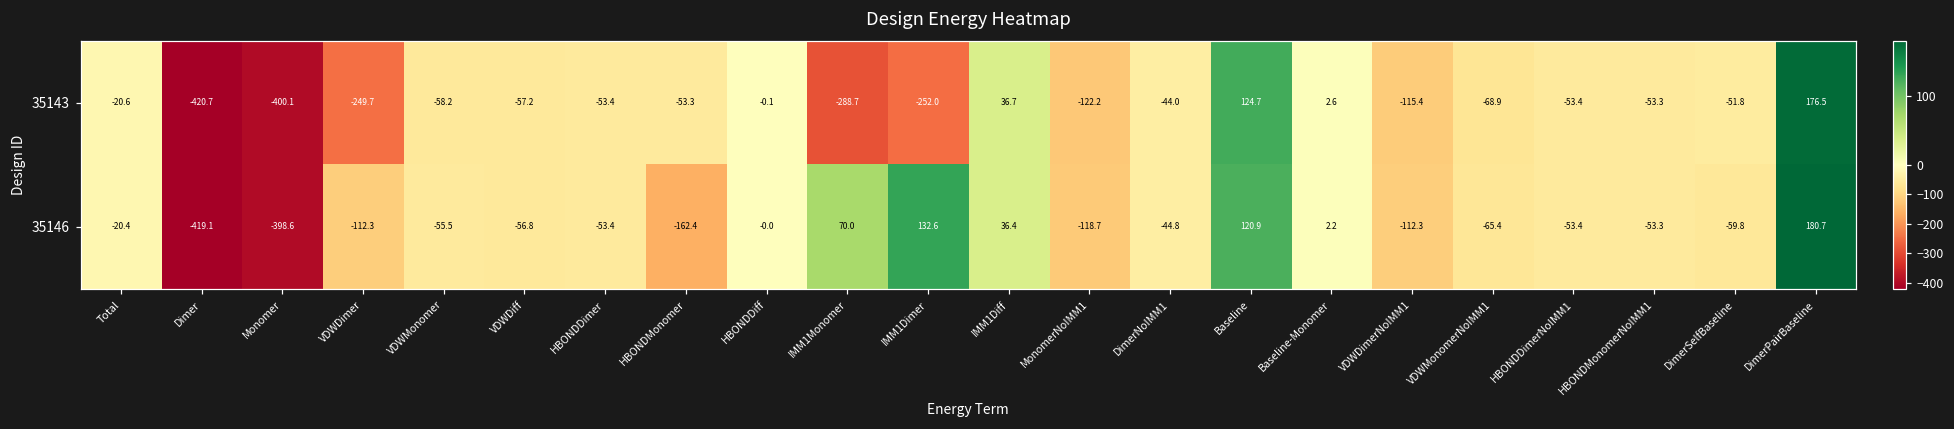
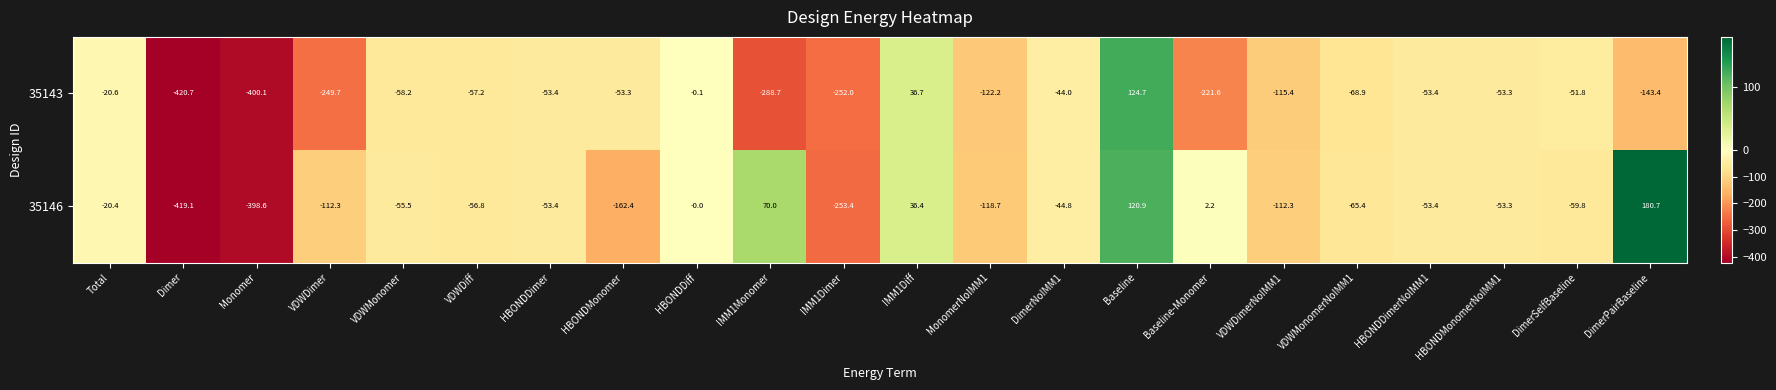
  {
    "35143": {
      "Total": -20.6,
      "Dimer": -420.7,
      "Monomer": -400.1,
      "VDWDimer": -249.7,
      "VDWMonomer": -58.2,
      "VDWDiff": -57.2,
      "HBONDDimer": -53.4,
      "HBONDMonomer": -53.3,
      "HBONDDiff": -0.1,
      "IMM1Monomer": -288.7,
      "IMM1Dimer": -252.0,
      "IMM1Diff": 36.7,
      "MonomerNoIMM1": -122.2,
      "DimerNoIMM1": -44.0,
      "Baseline": 124.7,
-     "Baseline-Monomer": 2.6,
+     "Baseline-Monomer": -221.6,
      "VDWDimerNoIMM1": -115.4,
      "VDWMonomerNoIMM1": -68.9,
      "HBONDDimerNoIMM1": -53.4,
      "HBONDMonomerNoIMM1": -53.3,
      "DimerSelfBaseline": -51.8,
-     "DimerPairBaseline": 176.5
+     "DimerPairBaseline": -143.4
    },
    "35146": {
      "Total": -20.4,
      "Dimer": -419.1,
      "Monomer": -398.6,
      "VDWDimer": -112.3,
      "VDWMonomer": -55.5,
      "VDWDiff": -56.8,
      "HBONDDimer": -53.4,
      "HBONDMonomer": -162.4,
      "HBONDDiff": -0.0,
      "IMM1Monomer": 70.0,
-     "IMM1Dimer": 132.6,
+     "IMM1Dimer": -253.4,
      "IMM1Diff": 36.4,
      "MonomerNoIMM1": -118.7,
      "DimerNoIMM1": -44.8,
      "Baseline": 120.9,
      "Baseline-Monomer": 2.2,
      "VDWDimerNoIMM1": -112.3,
      "VDWMonomerNoIMM1": -65.4,
      "HBONDDimerNoIMM1": -53.4,
      "HBONDMonomerNoIMM1": -53.3,
      "DimerSelfBaseline": -59.8,
      "DimerPairBaseline": 180.7
    }
  }
